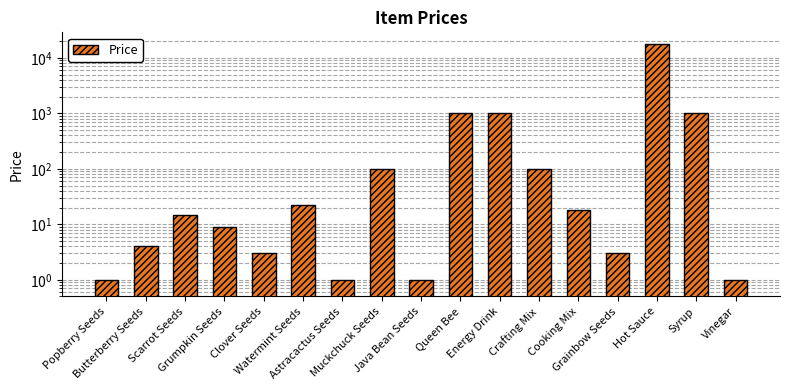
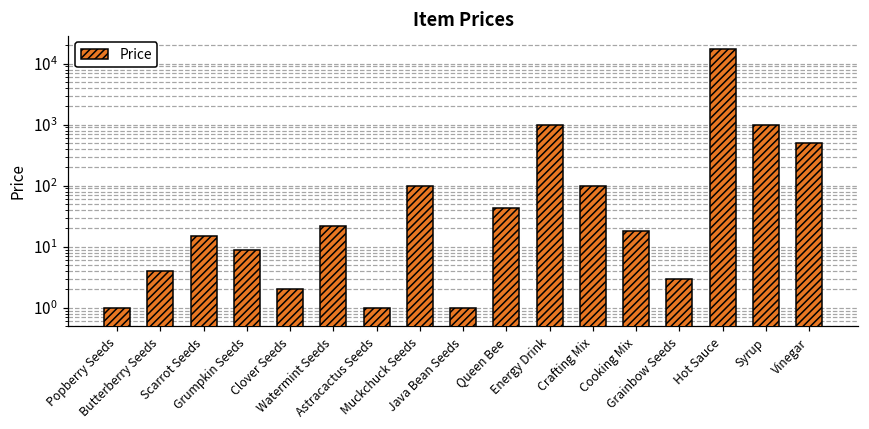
  {
    "Popberry Seeds": 1,
    "Butterberry Seeds": 4,
    "Scarrot Seeds": 15,
    "Grumpkin Seeds": 9,
-   "Clover Seeds": 3,
+   "Clover Seeds": 2,
    "Watermint Seeds": 22,
    "Astracactus Seeds": 1,
    "Muckchuck Seeds": 100,
    "Java Bean Seeds": 1,
-   "Queen Bee": 1000,
+   "Queen Bee": 40,
    "Energy Drink": 1000,
    "Crafting Mix": 100,
    "Cooking Mix": 18,
    "Grainbow Seeds": 3,
    "Hot Sauce": 18000,
    "Syrup": 1000,
-   "Vinegar": 1
+   "Vinegar": 500
  }
